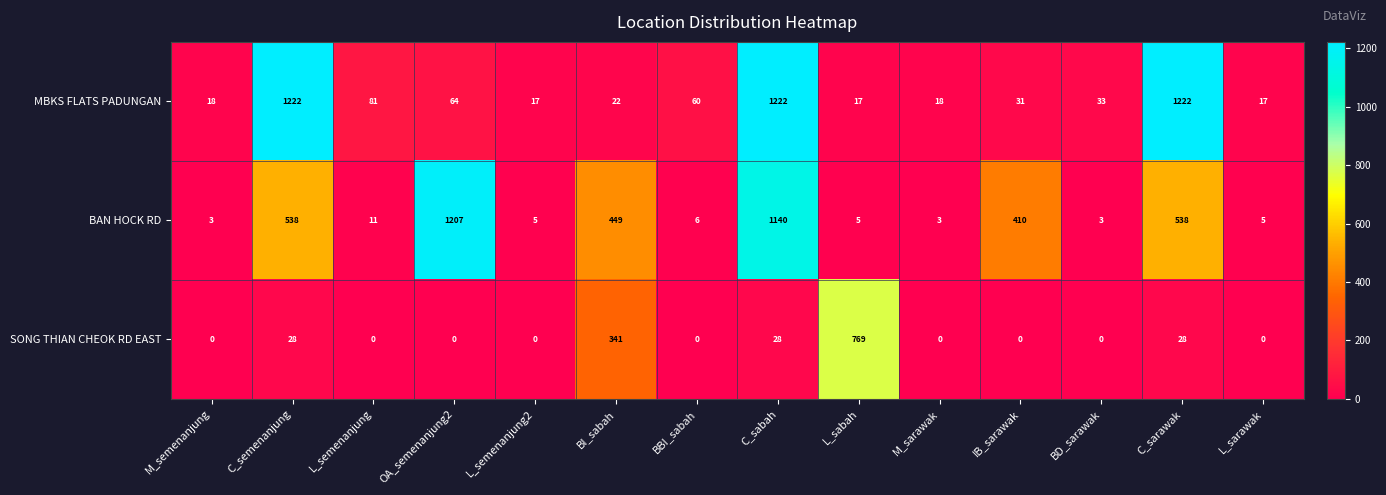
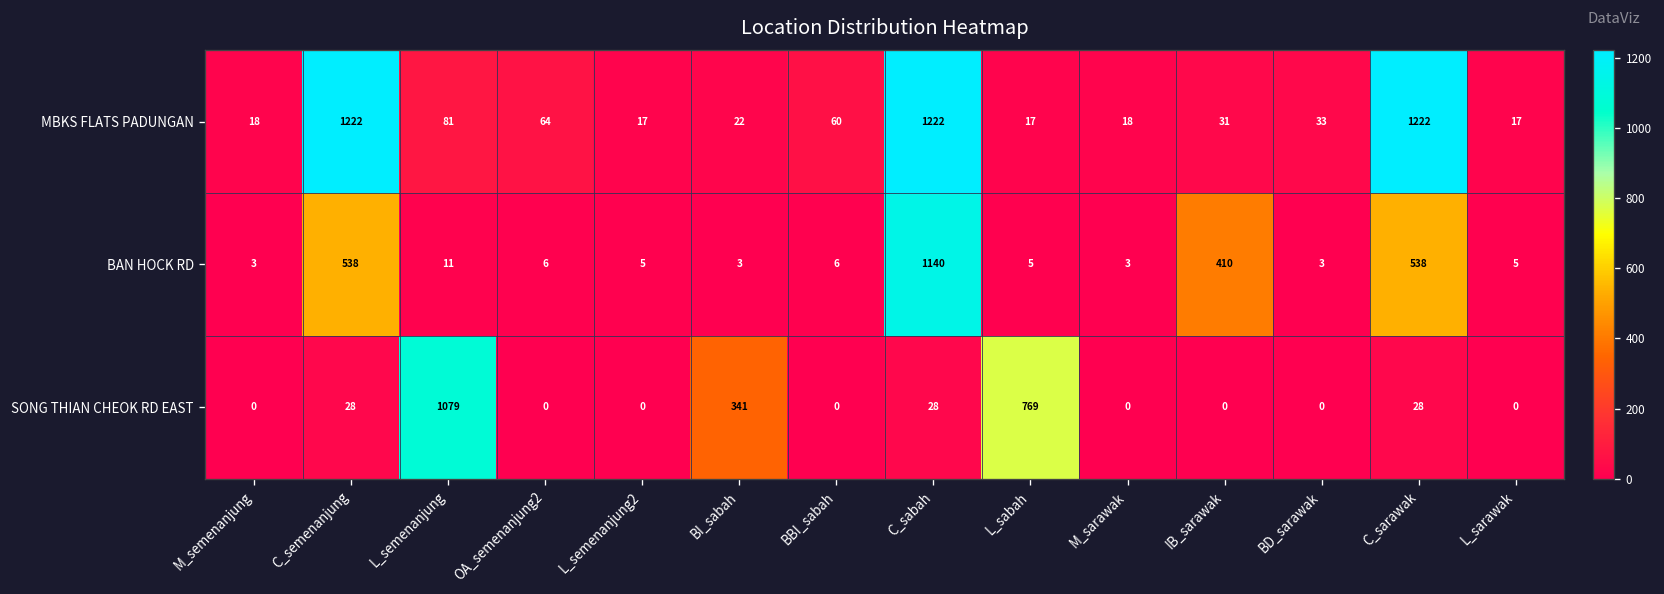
  {
    "MBKS FLATS PADUNGAN": {
      "M_semenanjung": 18,
      "C_semenanjung": 1222,
      "L_semenanjung": 81,
      "OA_semenanjung2": 64,
      "L_semenanjung2": 17,
      "BI_sabah": 22,
      "BBI_sabah": 60,
      "C_sabah": 1222,
      "L_sabah": 17,
      "M_sarawak": 18,
      "IB_sarawak": 31,
      "BD_sarawak": 33,
      "C_sarawak": 1222,
      "L_sarawak": 17
    },
    "BAN HOCK RD": {
      "M_semenanjung": 3,
      "C_semenanjung": 538,
      "L_semenanjung": 11,
-     "OA_semenanjung2": 1207,
+     "OA_semenanjung2": 6,
      "L_semenanjung2": 5,
-     "BI_sabah": 449,
+     "BI_sabah": 3,
      "BBI_sabah": 6,
      "C_sabah": 1140,
      "L_sabah": 5,
      "M_sarawak": 3,
      "IB_sarawak": 410,
      "BD_sarawak": 3,
      "C_sarawak": 538,
      "L_sarawak": 5
    },
    "SONG THIAN CHEOK RD EAST": {
      "M_semenanjung": 0,
      "C_semenanjung": 28,
-     "L_semenanjung": 0,
+     "L_semenanjung": 1079,
      "OA_semenanjung2": 0,
      "L_semenanjung2": 0,
      "BI_sabah": 341,
      "BBI_sabah": 0,
      "C_sabah": 28,
      "L_sabah": 769,
      "M_sarawak": 0,
      "IB_sarawak": 0,
      "BD_sarawak": 0,
      "C_sarawak": 28,
      "L_sarawak": 0
    }
  }
